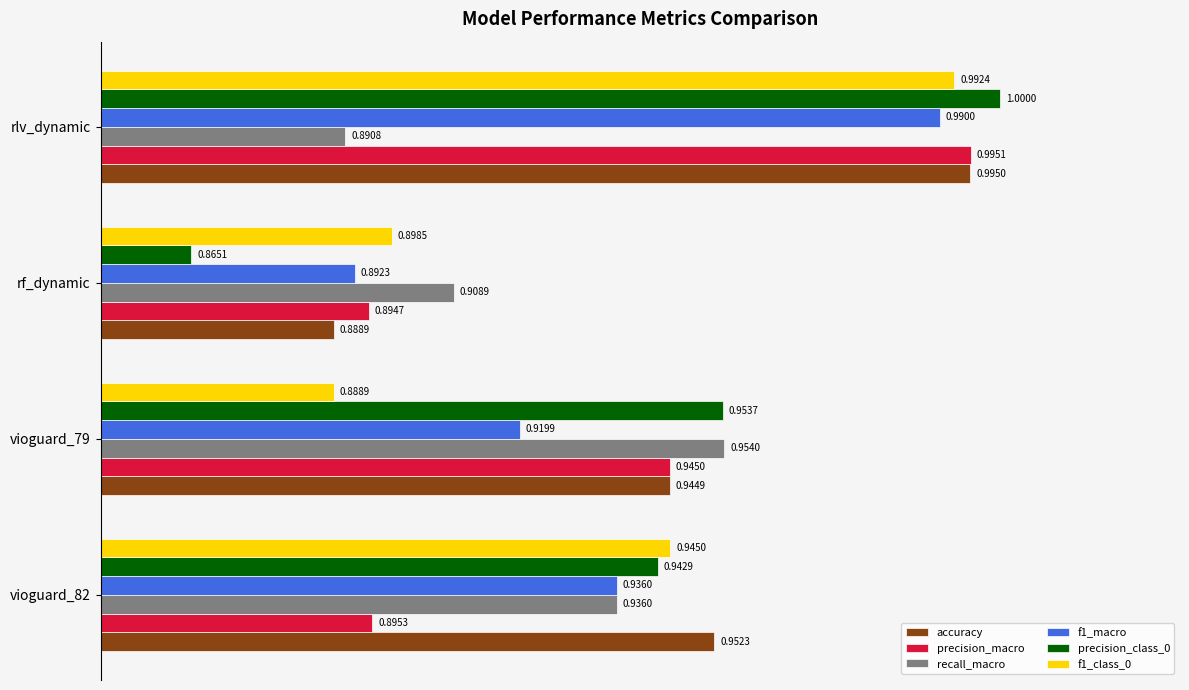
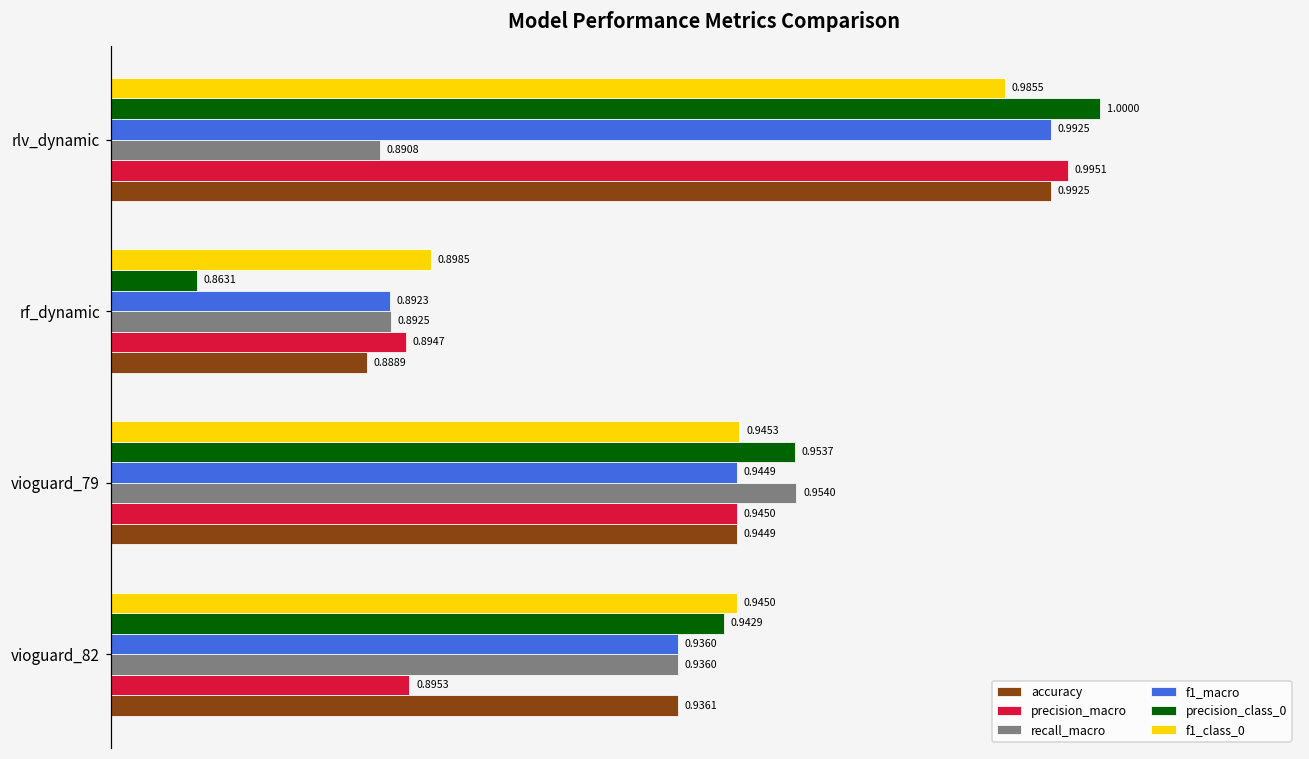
  {
    "accuracy": {
-     "rlv_dynamic": 0.9950,
+     "rlv_dynamic": 0.9925,
      "rf_dynamic": 0.8889,
      "vioguard_79": 0.9449,
-     "vioguard_82": 0.9523
+     "vioguard_82": 0.9361
    },
    "precision_macro": {
      "rlv_dynamic": 0.9951,
      "rf_dynamic": 0.8947,
      "vioguard_79": 0.9450,
      "vioguard_82": 0.8953
    },
    "recall_macro": {
      "rlv_dynamic": 0.8908,
-     "rf_dynamic": 0.9089,
+     "rf_dynamic": 0.8925,
      "vioguard_79": 0.9540,
      "vioguard_82": 0.9360
    },
    "f1_macro": {
-     "rlv_dynamic": 0.9900,
+     "rlv_dynamic": 0.9925,
      "rf_dynamic": 0.8923,
-     "vioguard_79": 0.9199,
+     "vioguard_79": 0.9449,
      "vioguard_82": 0.9360
    },
    "precision_class_0": {
      "rlv_dynamic": 1.0000,
-     "rf_dynamic": 0.8651,
+     "rf_dynamic": 0.8631,
      "vioguard_79": 0.9537,
      "vioguard_82": 0.9429
    },
    "f1_class_0": {
-     "rlv_dynamic": 0.9924,
+     "rlv_dynamic": 0.9855,
      "rf_dynamic": 0.8985,
-     "vioguard_79": 0.8889,
+     "vioguard_79": 0.9453,
      "vioguard_82": 0.9450
    }
  }
